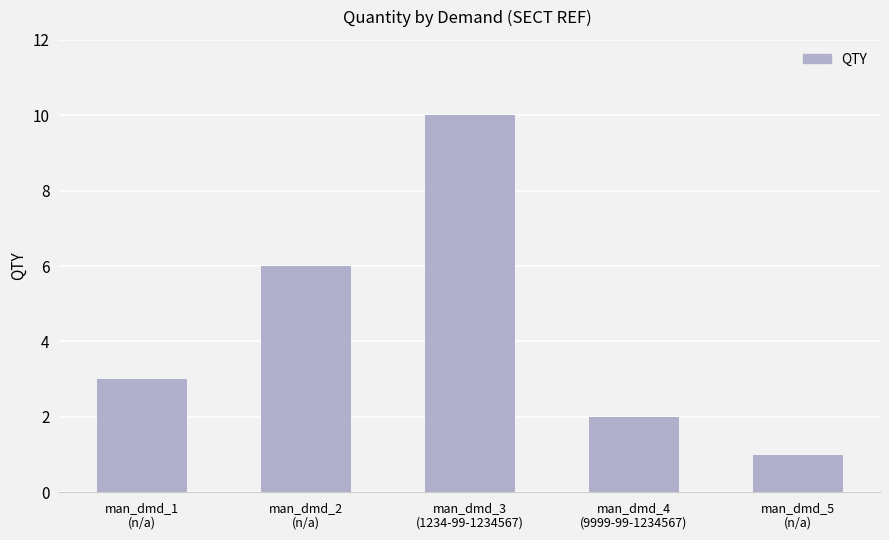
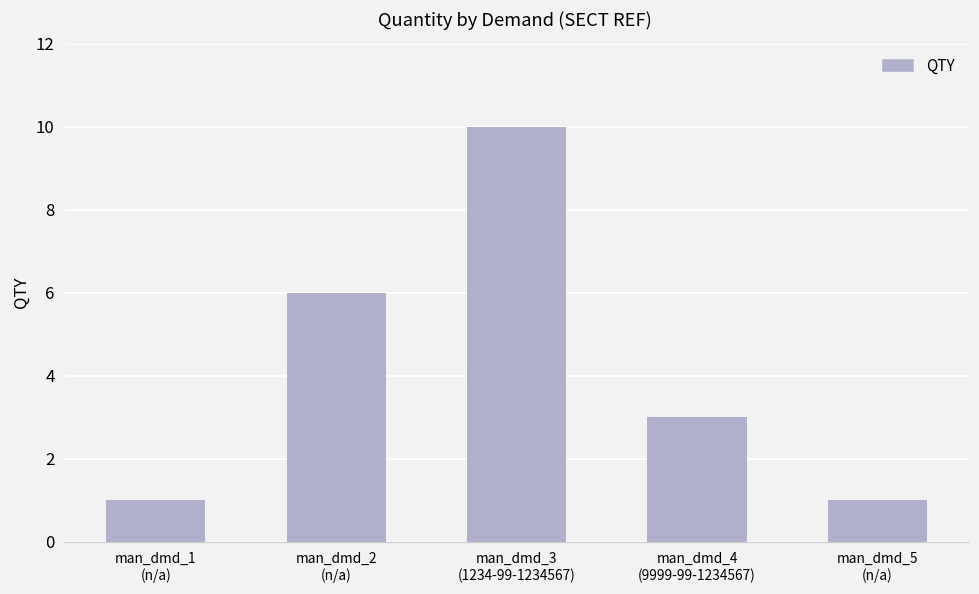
  {
-   "man_dmd_1 (n/a)": 3,
+   "man_dmd_1 (n/a)": 1,
    "man_dmd_2 (n/a)": 6,
    "man_dmd_3 (1234-99-1234567)": 10,
-   "man_dmd_4 (9999-99-1234567)": 2,
+   "man_dmd_4 (9999-99-1234567)": 3,
    "man_dmd_5 (n/a)": 1
  }
